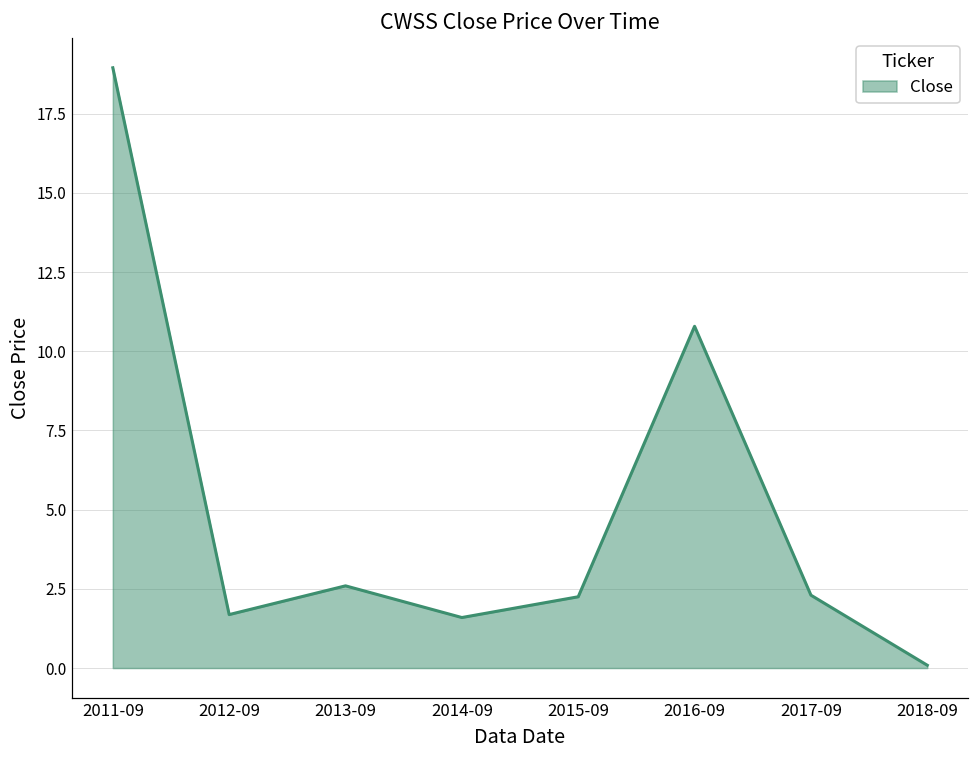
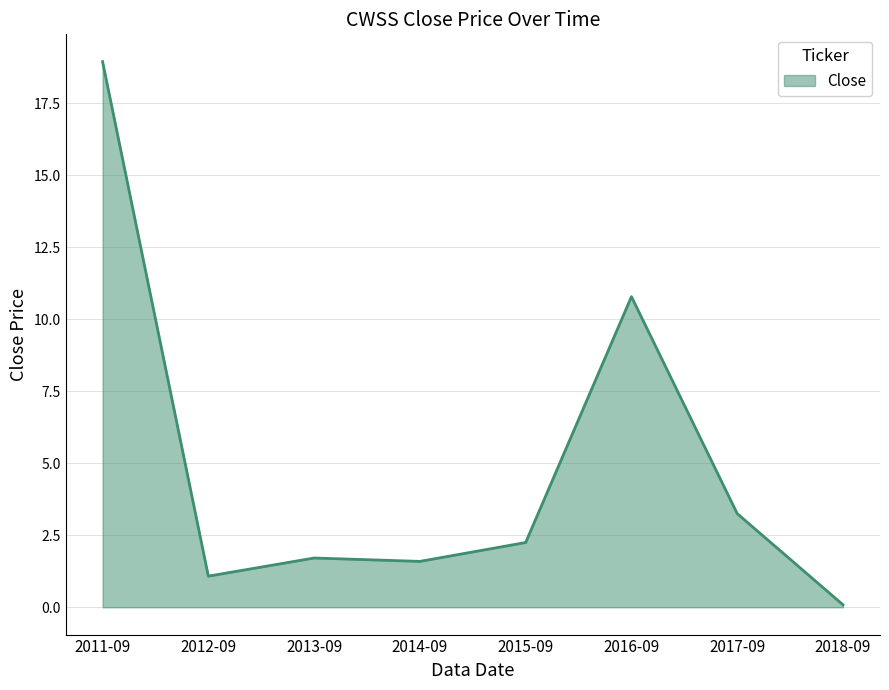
  {
    "2011-09": 19.0,
-   "2012-09": 1.7,
-   "2013-09": 2.6,
+   "2012-09": 1.1,
+   "2013-09": 1.7,
    "2014-09": 1.6,
    "2015-09": 2.3,
    "2016-09": 10.8,
-   "2017-09": 2.3,
+   "2017-09": 3.3,
    "2018-09": 0.1
  }
